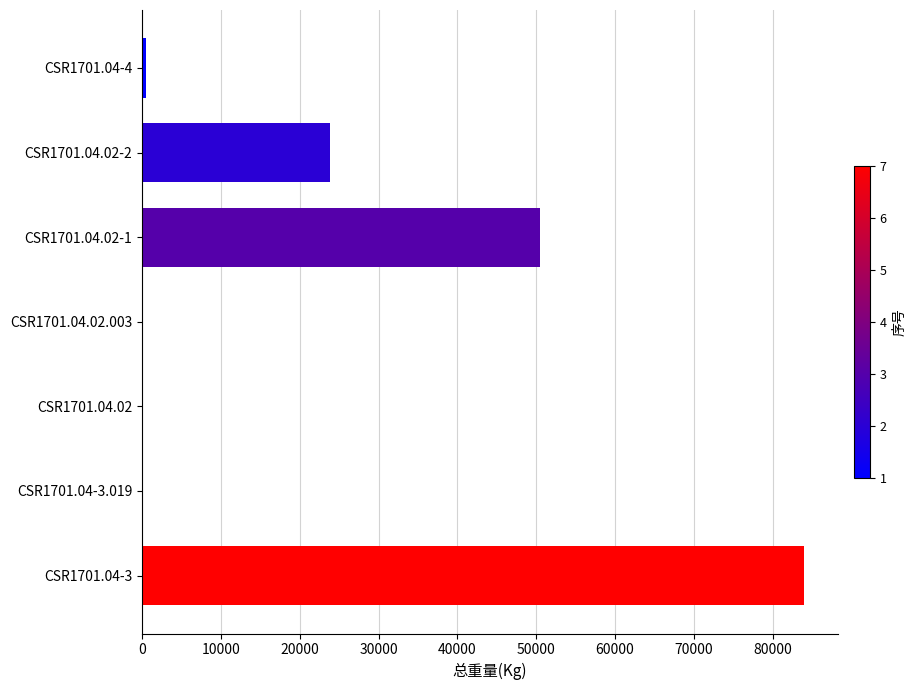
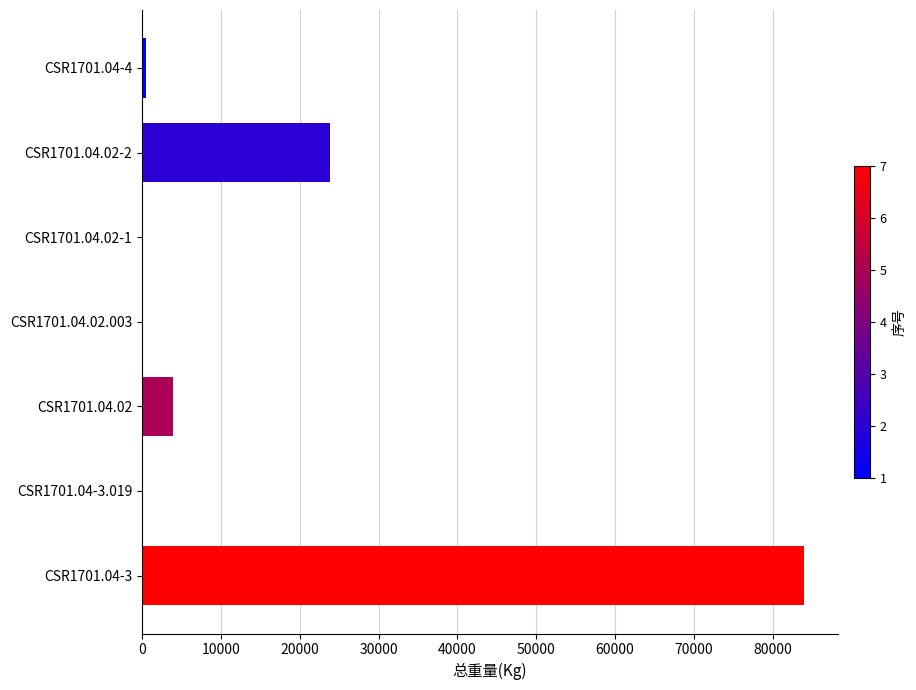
  {
    "CSR1701.04-4": 1000,
    "CSR1701.04.02-2": 24000,
-   "CSR1701.04.02-1": 51000,
+   "CSR1701.04.02-1": 0,
    "CSR1701.04.02.003": 0,
-   "CSR1701.04.02": 0,
+   "CSR1701.04.02": 4000,
    "CSR1701.04-3.019": 0,
    "CSR1701.04-3": 84000
  }
